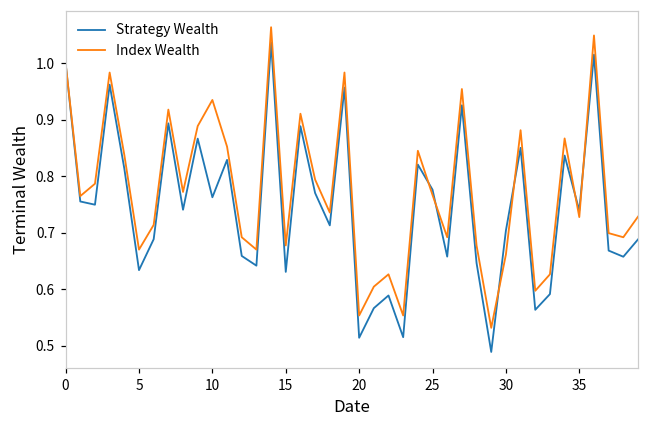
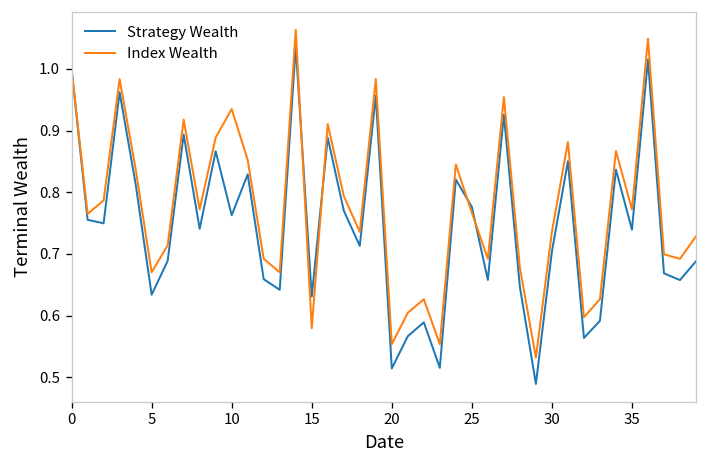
  {
    "Strategy Wealth": {
      "5": 0.63,
      "10": 0.76,
      "15": 0.63,
      "20": 0.51,
      "25": 0.78,
      "30": 0.70,
      "35": 0.74
    },
    "Index Wealth": {
      "5": 0.67,
      "10": 0.93,
-     "15": 0.68,
+     "15": 0.58,
      "20": 0.55,
      "25": 0.77,
-     "30": 0.66,
-     "35": 0.73
+     "30": 0.74,
+     "35": 0.77
    }
  }
